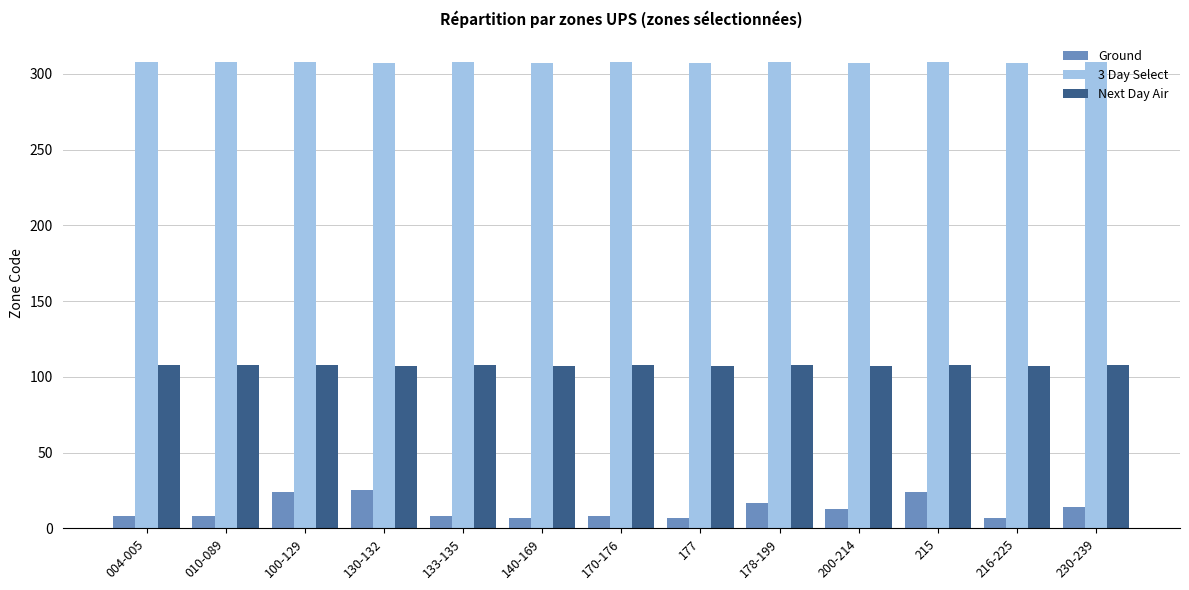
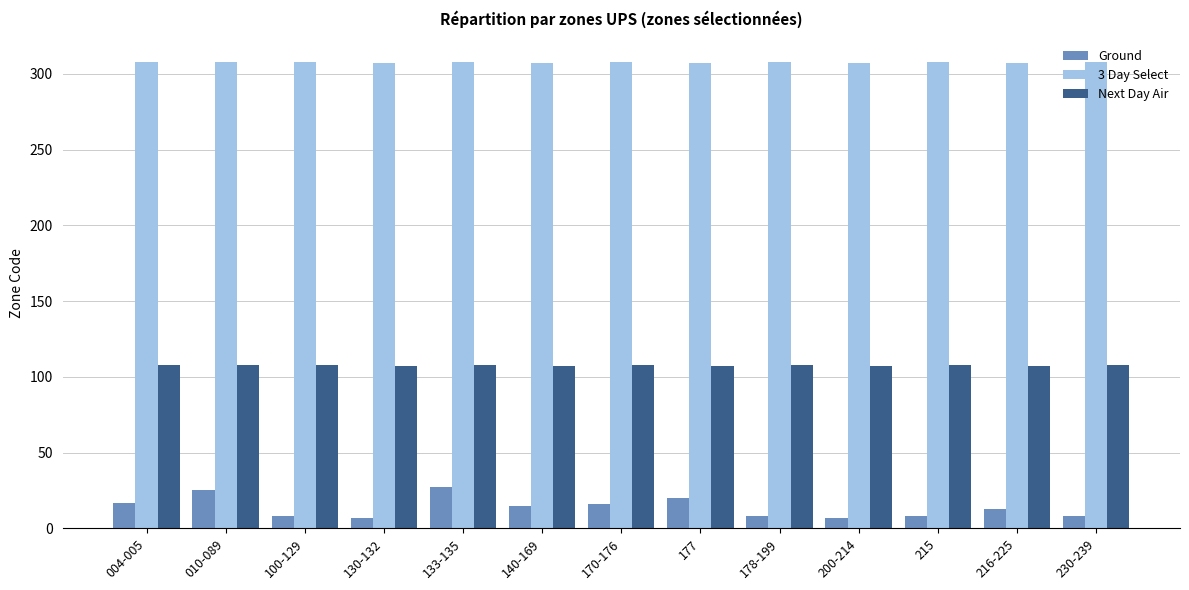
  {
    "Ground": {
-     "004-005": 8,
-     "010-089": 8,
-     "100-129": 24,
-     "130-132": 25,
-     "133-135": 8,
-     "140-169": 7,
-     "170-176": 8,
-     "177": 7,
-     "178-199": 17,
-     "200-214": 13,
-     "215": 24,
-     "216-225": 7,
-     "230-239": 14
+     "004-005": 17,
+     "010-089": 25,
+     "100-129": 8,
+     "130-132": 7,
+     "133-135": 27,
+     "140-169": 15,
+     "170-176": 16,
+     "177": 20,
+     "178-199": 8,
+     "200-214": 7,
+     "215": 8,
+     "216-225": 13,
+     "230-239": 8
    },
    "3 Day Select": {
      "004-005": 308,
      "010-089": 308,
      "100-129": 308,
      "130-132": 307,
      "133-135": 308,
      "140-169": 307,
      "170-176": 308,
      "177": 307,
      "178-199": 308,
      "200-214": 307,
      "215": 308,
      "216-225": 307,
      "230-239": 308
    },
    "Next Day Air": {
      "004-005": 108,
      "010-089": 108,
      "100-129": 108,
      "130-132": 107,
      "133-135": 108,
      "140-169": 107,
      "170-176": 108,
      "177": 107,
      "178-199": 108,
      "200-214": 107,
      "215": 108,
      "216-225": 107,
      "230-239": 108
    }
  }
